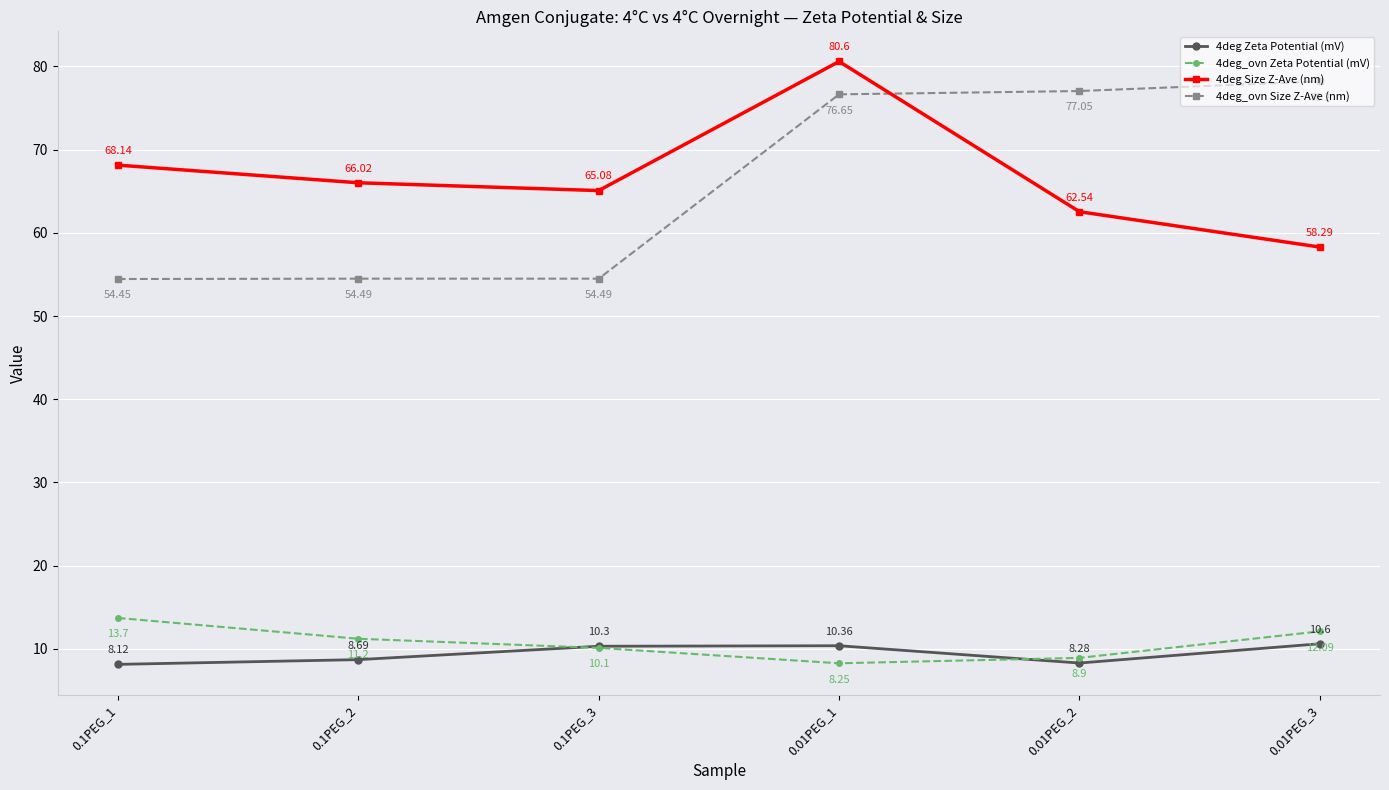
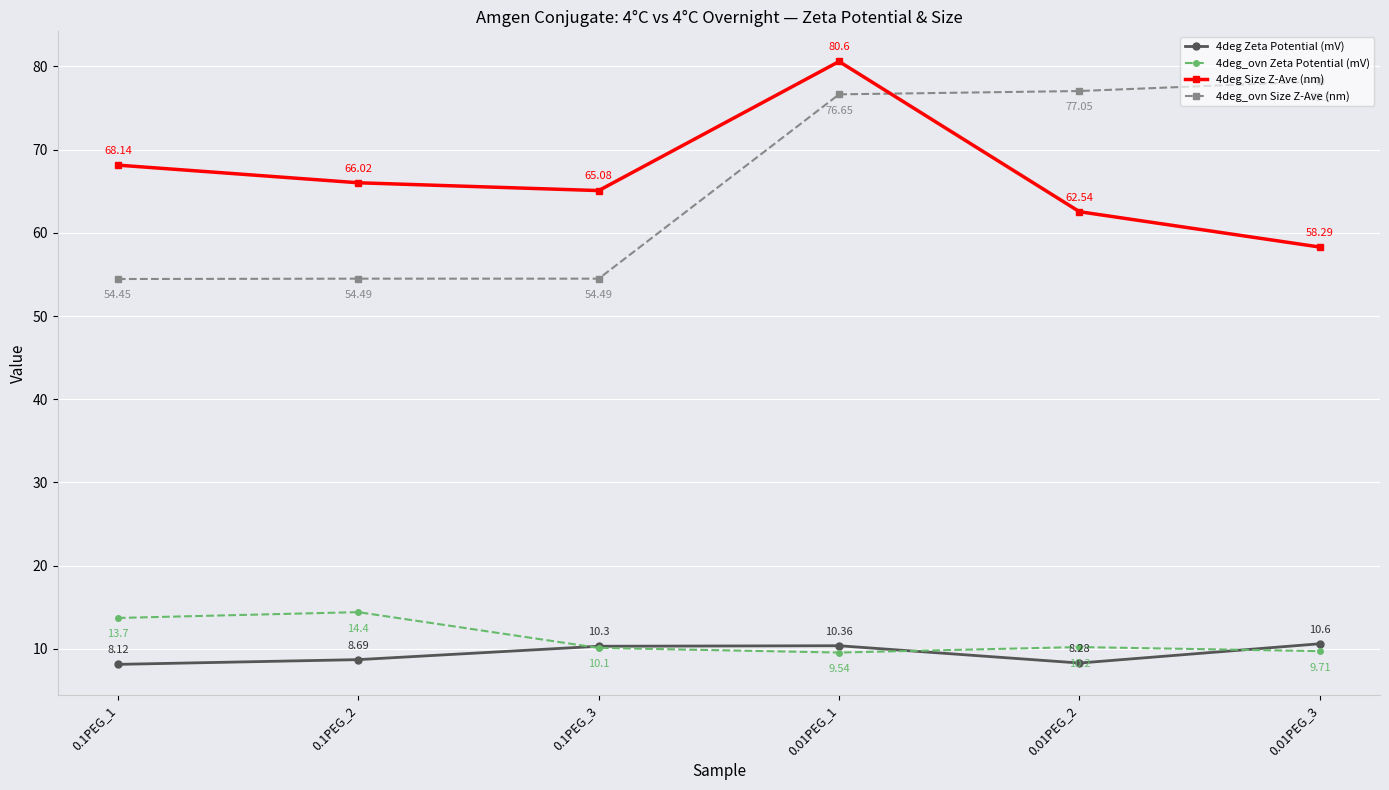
  {
    "4deg Zeta Potential (mV)": {
      "0.1PEG_1": 8.12,
      "0.1PEG_2": 8.69,
      "0.01PEG_1": 10.36,
      "0.01PEG_3": 10.6
    },
    "4deg_ovn Zeta Potential (mV)": {
      "0.1PEG_1": 13.7,
-     "0.1PEG_2": 11.2,
-     "0.01PEG_1": 8.25,
-     "0.01PEG_2": 8.9,
-     "0.01PEG_3": 12.09
+     "0.1PEG_2": 14.4,
+     "0.01PEG_1": 9.54,
+     "0.01PEG_2": 10.2,
+     "0.01PEG_3": 9.71
    },
    "4deg Size Z-Ave (nm)": {
      "0.1PEG_1": 68.14,
      "0.1PEG_2": 66.02,
      "0.1PEG_3": 65.08,
      "0.01PEG_1": 80.6,
      "0.01PEG_2": 62.54,
      "0.01PEG_3": 58.29
    },
    "4deg_ovn Size Z-Ave (nm)": {
      "0.1PEG_1": 54.45,
      "0.1PEG_2": 54.49,
      "0.1PEG_3": 54.49,
      "0.01PEG_1": 76.65,
      "0.01PEG_2": 77.05
    }
  }
